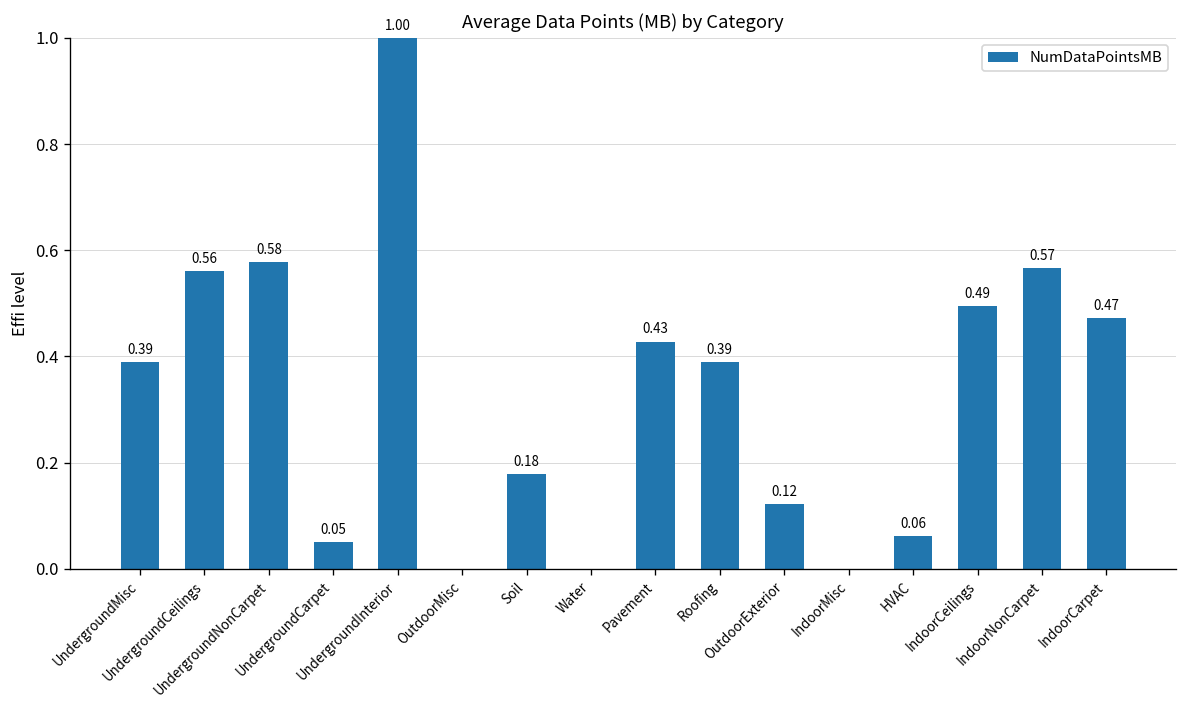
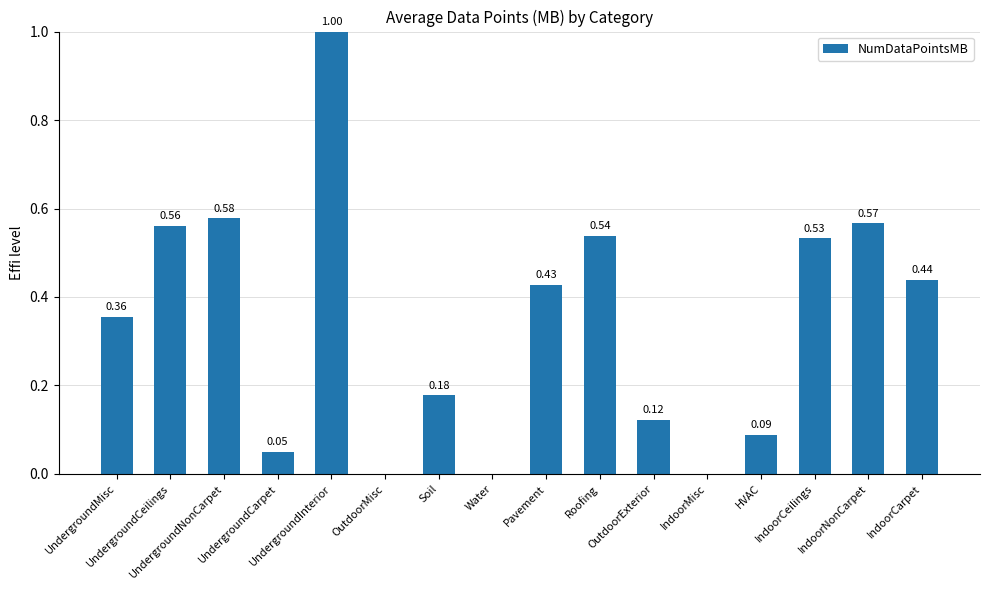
  {
-   "UndergroundMisc": 0.39,
+   "UndergroundMisc": 0.36,
    "UndergroundCeilings": 0.56,
    "UndergroundNonCarpet": 0.58,
    "UndergroundCarpet": 0.05,
    "UndergroundInterior": 1.00,
    "Soil": 0.18,
    "Pavement": 0.43,
-   "Roofing": 0.39,
+   "Roofing": 0.54,
    "OutdoorExterior": 0.12,
-   "HVAC": 0.06,
-   "IndoorCeilings": 0.49,
+   "HVAC": 0.09,
+   "IndoorCeilings": 0.53,
    "IndoorNonCarpet": 0.57,
-   "IndoorCarpet": 0.47
+   "IndoorCarpet": 0.44
  }
